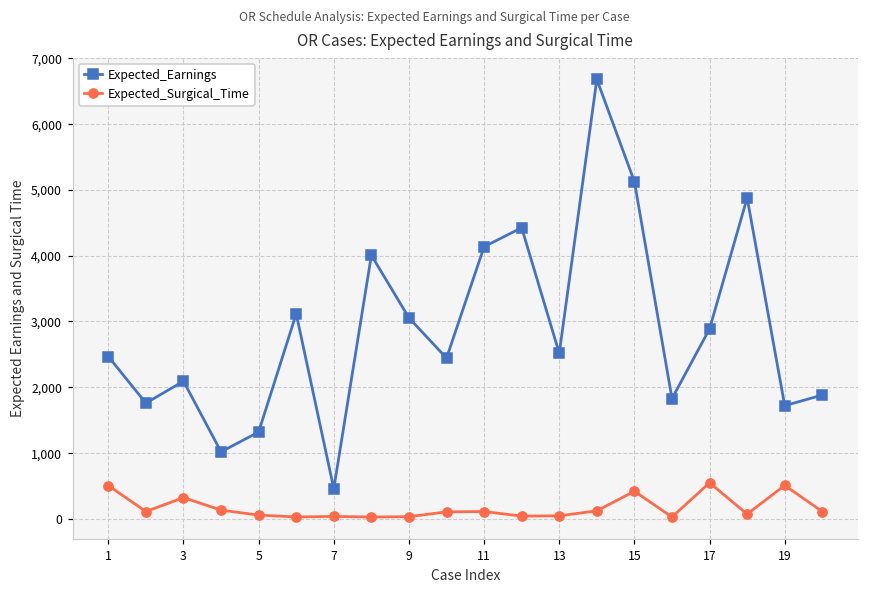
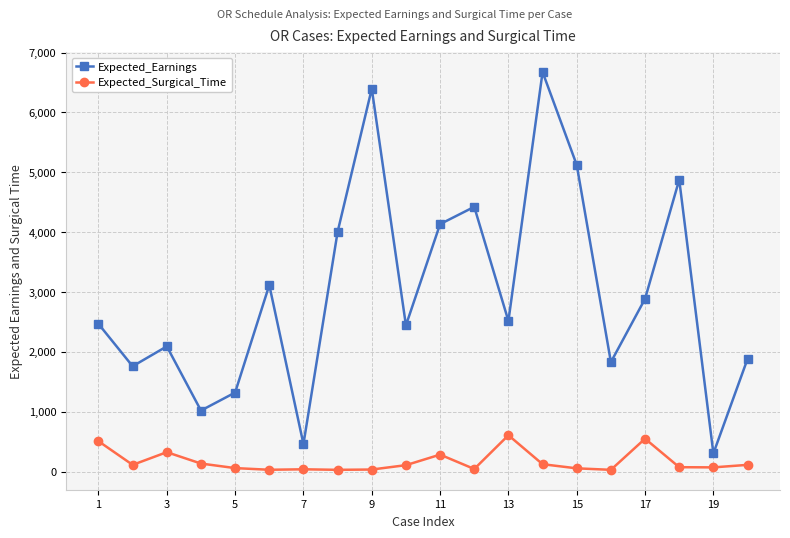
  {
    "Expected_Earnings": {
      "1": "2,500",
      "3": "2,100",
      "5": "1,300",
      "7": "500",
-     "9": "3,100",
+     "9": "6,400",
      "11": "4,100",
      "13": "2,500",
      "15": "5,100",
      "17": "2,900",
-     "19": "1,700"
+     "19": "300"
    },
    "Expected_Surgical_Time": {
      "1": "500",
      "3": "300",
      "5": "100",
      "7": "0",
      "9": "0",
-     "11": "100",
-     "13": "0",
-     "15": "400",
+     "11": "300",
+     "13": "600",
+     "15": "100",
      "17": "600",
-     "19": "500"
+     "19": "100"
    }
  }
